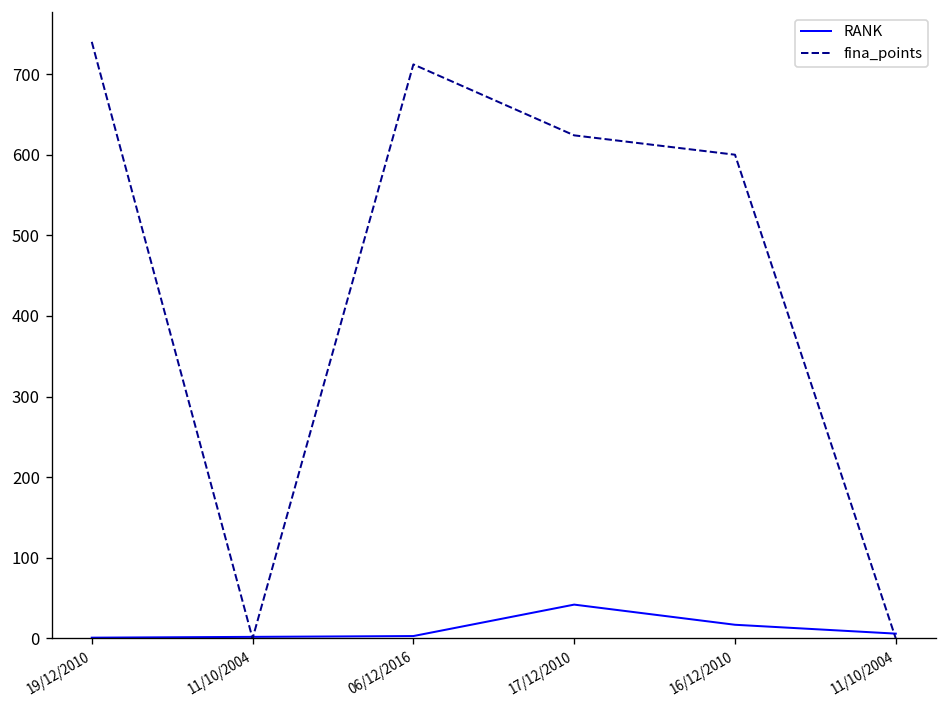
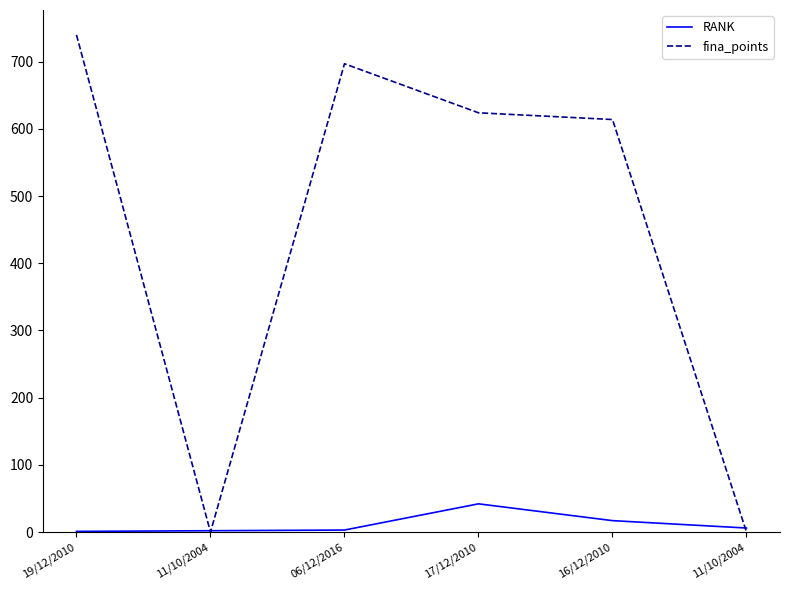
  {
    "RANK": {
      "19/12/2010": 0,
      "06/12/2016": 0,
      "17/12/2010": 40,
      "16/12/2010": 20
    },
    "fina_points": {
      "19/12/2010": 740,
-     "06/12/2016": 710,
+     "06/12/2016": 700,
      "17/12/2010": 620,
-     "16/12/2010": 600
+     "16/12/2010": 610
    }
  }
